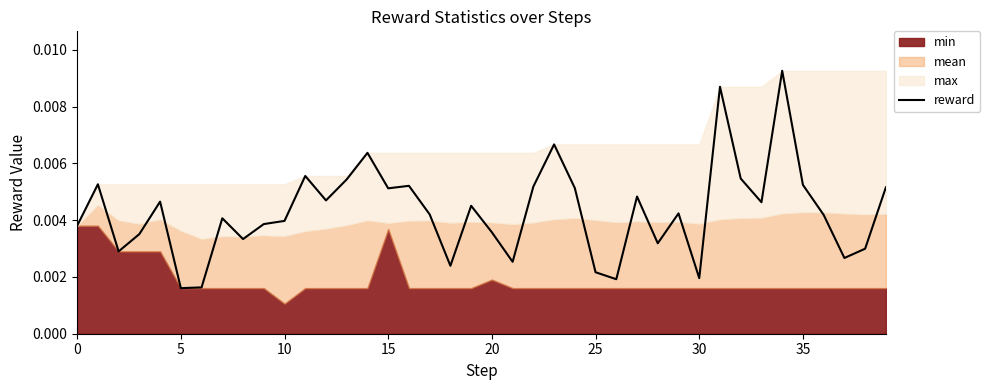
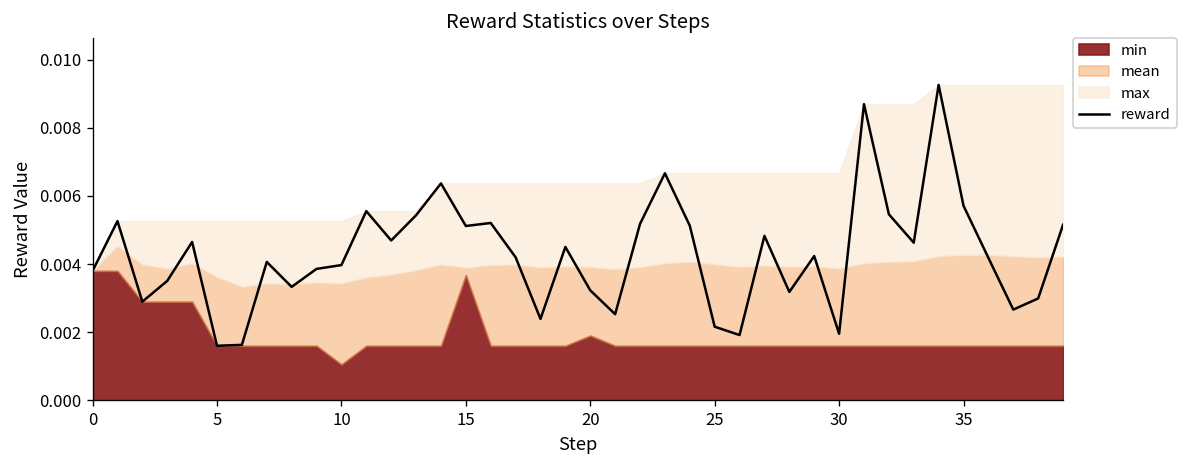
  {
    "reward": {
      "10": 0.0040,
      "15": 0.0051,
-     "20": 0.0036,
+     "20": 0.0032,
      "25": 0.0022,
      "30": 0.0020,
-     "35": 0.0052
+     "35": 0.0057
    },
    "min": {
      "10": 0.0011,
      "15": 0.0037,
      "20": 0.0019,
      "25": 0.0016,
      "30": 0.0016,
      "35": 0.0016
    }
  }
